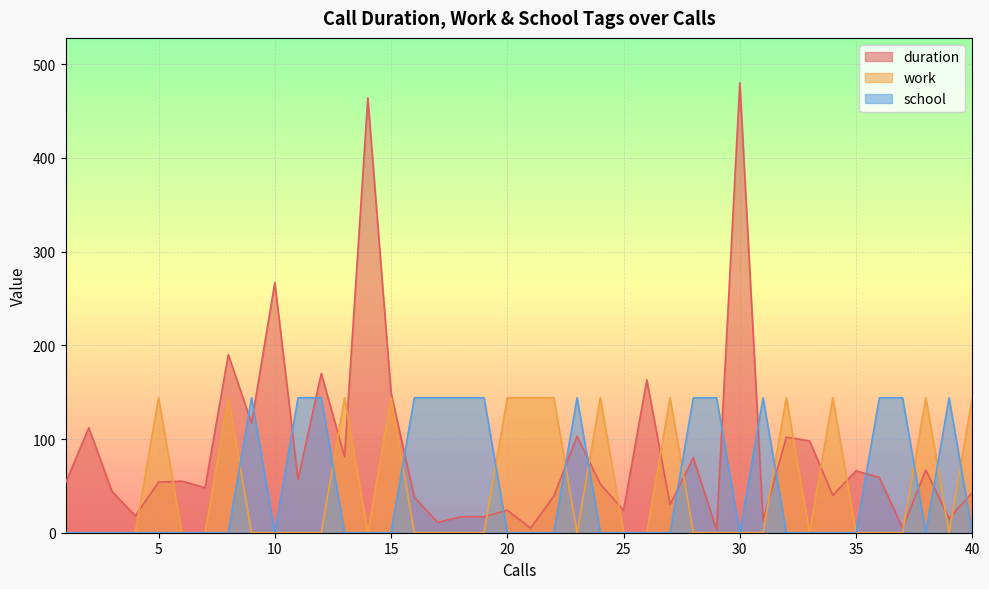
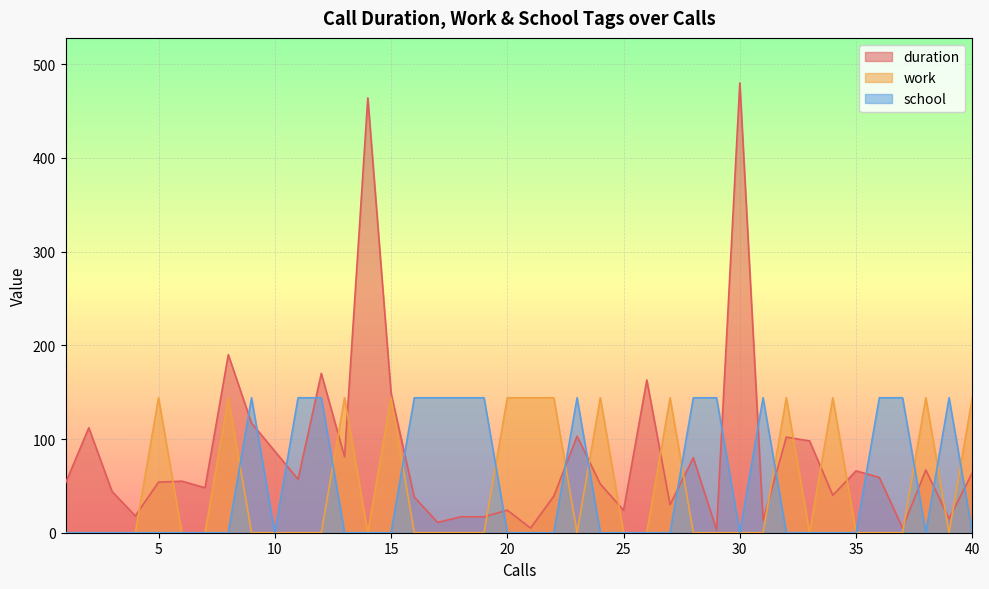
  {
    "duration": {
      "5": 50,
-     "10": 270,
+     "10": 90,
      "15": 150,
      "20": 20,
      "25": 20,
      "30": 480,
      "35": 70,
-     "40": 40
+     "40": 60
    },
    "work": {
      "5": 140,
      "15": 140,
      "20": 140,
      "40": 140
    },
    "school": {
      "5": 0,
      "15": 0,
      "20": 0,
      "40": 0
    }
  }
